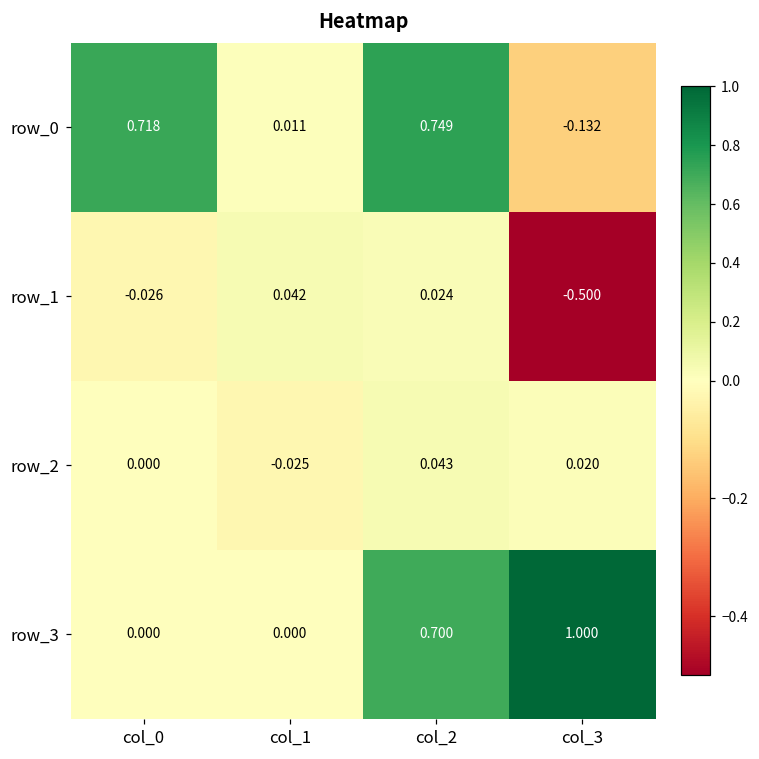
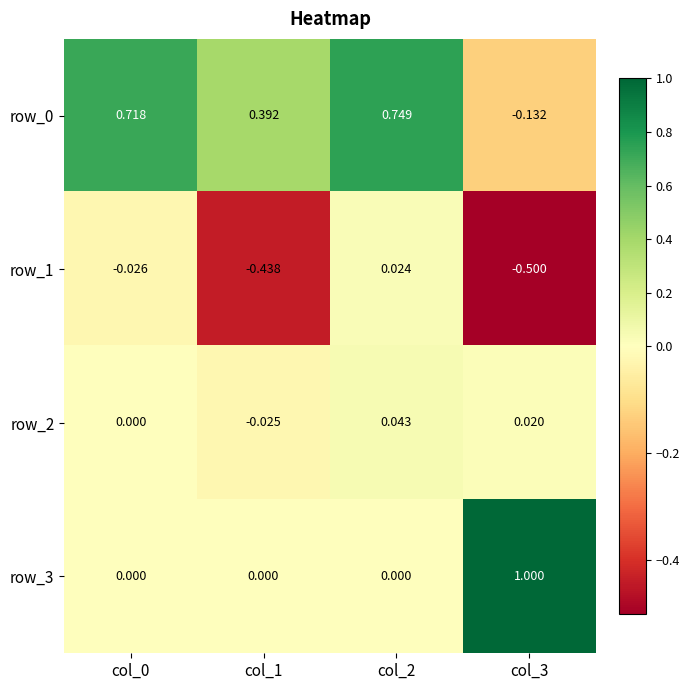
  {
    "row_0": {
      "col_0": 0.718,
-     "col_1": 0.011,
+     "col_1": 0.392,
      "col_2": 0.749,
      "col_3": -0.132
    },
    "row_1": {
      "col_0": -0.026,
-     "col_1": 0.042,
+     "col_1": -0.438,
      "col_2": 0.024,
      "col_3": -0.500
    },
    "row_2": {
      "col_0": 0.000,
      "col_1": -0.025,
      "col_2": 0.043,
      "col_3": 0.020
    },
    "row_3": {
      "col_0": 0.000,
      "col_1": 0.000,
-     "col_2": 0.700,
+     "col_2": 0.000,
      "col_3": 1.000
    }
  }
